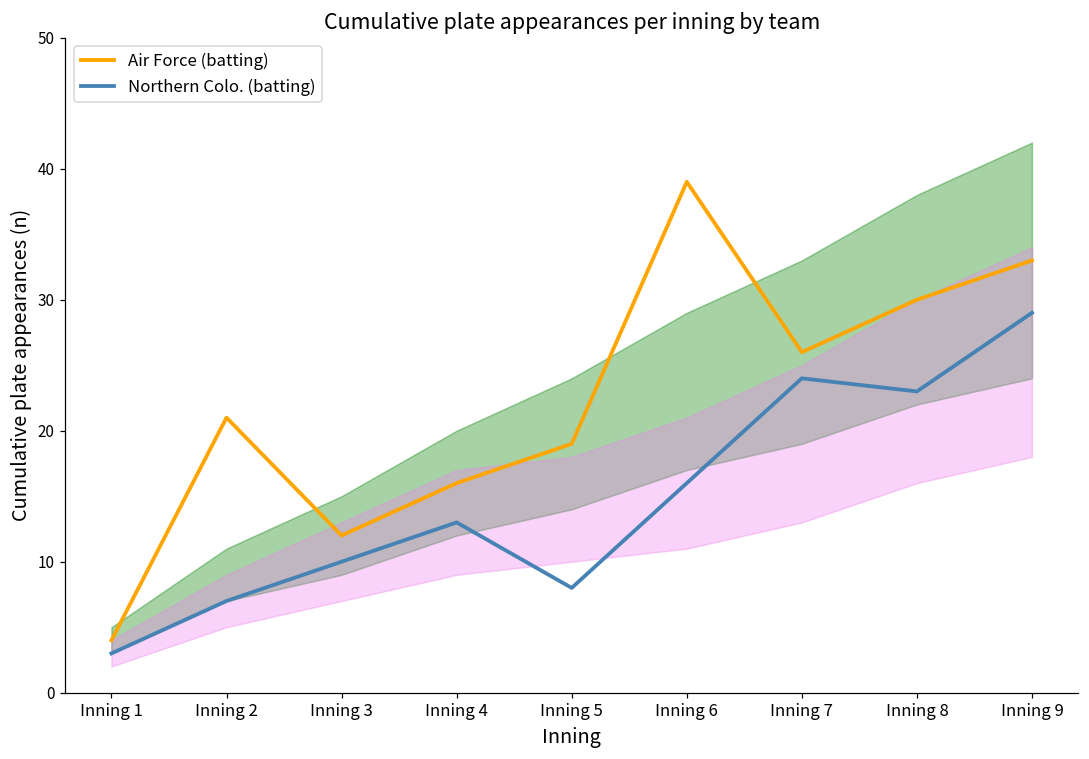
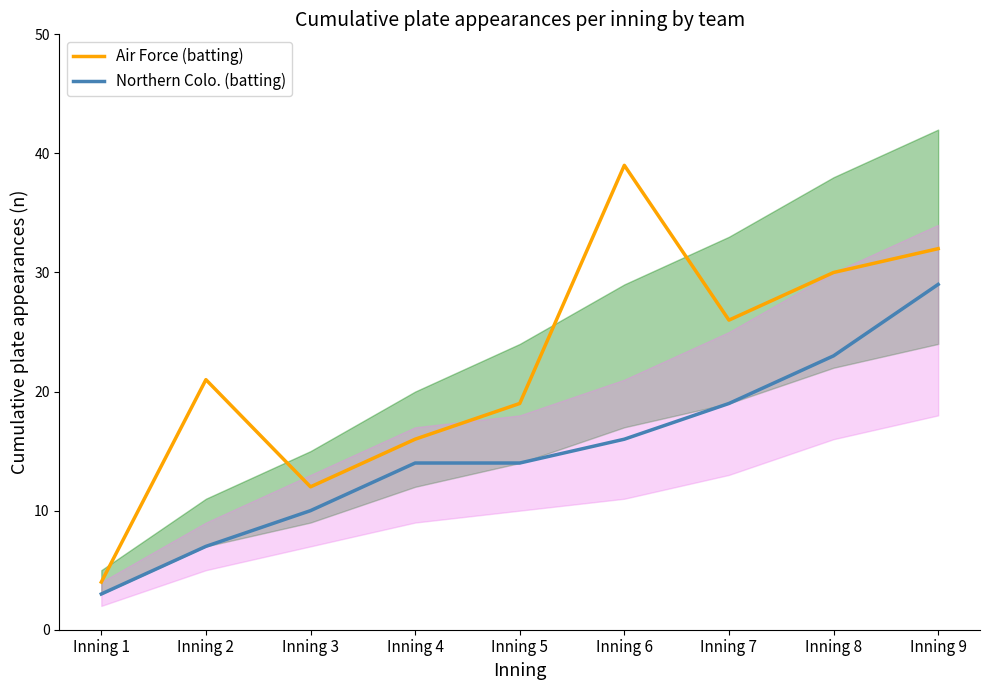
  {
    "Air Force (batting)": {
      "Inning 2": 21,
      "Inning 3": 12,
      "Inning 4": 16,
      "Inning 5": 19,
      "Inning 6": 39,
      "Inning 7": 26,
-     "Inning 9": 33
+     "Inning 9": 32
    },
    "Northern Colo. (batting)": {
      "Inning 1": 3,
      "Inning 2": 7,
      "Inning 3": 10,
-     "Inning 4": 13,
-     "Inning 5": 8,
+     "Inning 4": 14,
+     "Inning 5": 14,
      "Inning 6": 16,
-     "Inning 7": 24,
+     "Inning 7": 19,
      "Inning 8": 23,
      "Inning 9": 29
    }
  }
